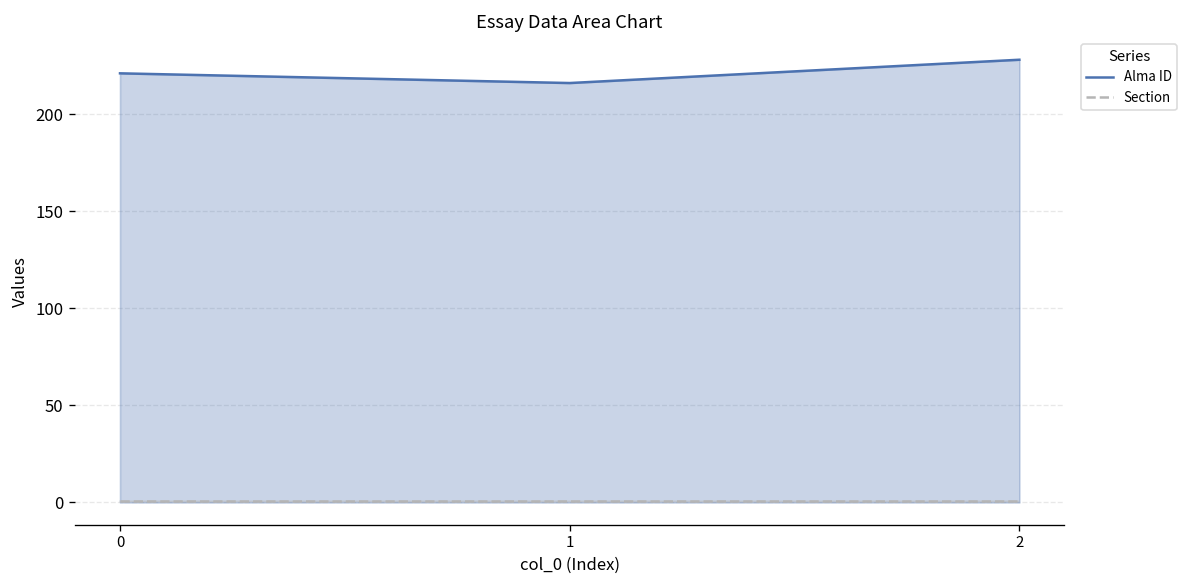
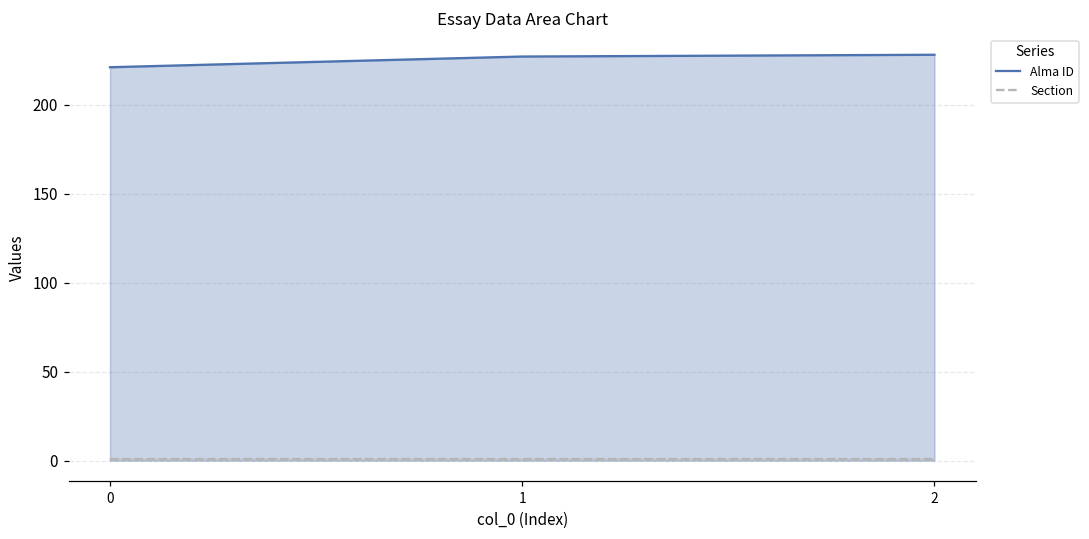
  {
    "Alma ID": {
      "0": 221,
-     "1": 216,
+     "1": 227,
      "2": 228
    },
    "Section": {
      "0": 1,
      "1": 1,
      "2": 1
    }
  }
